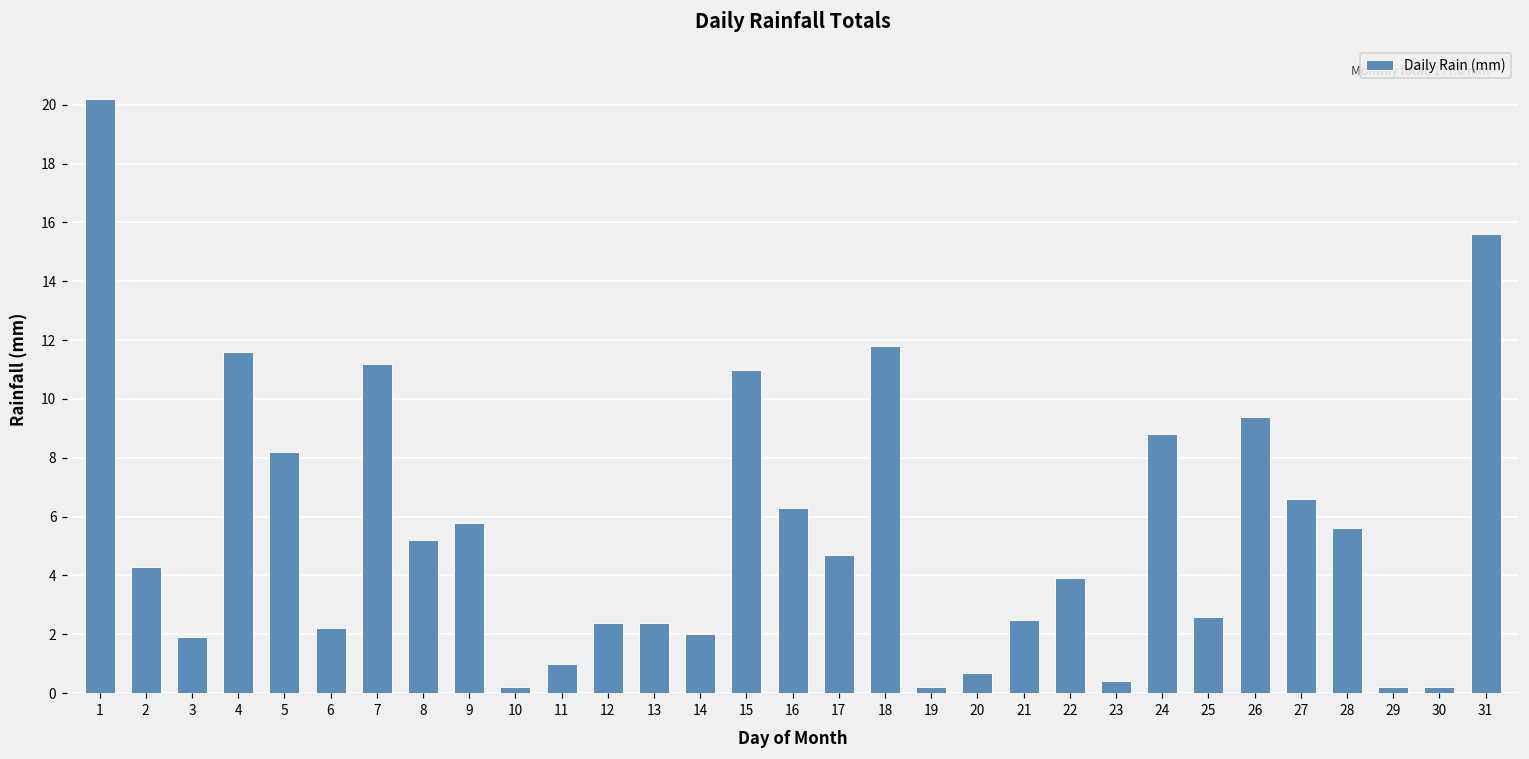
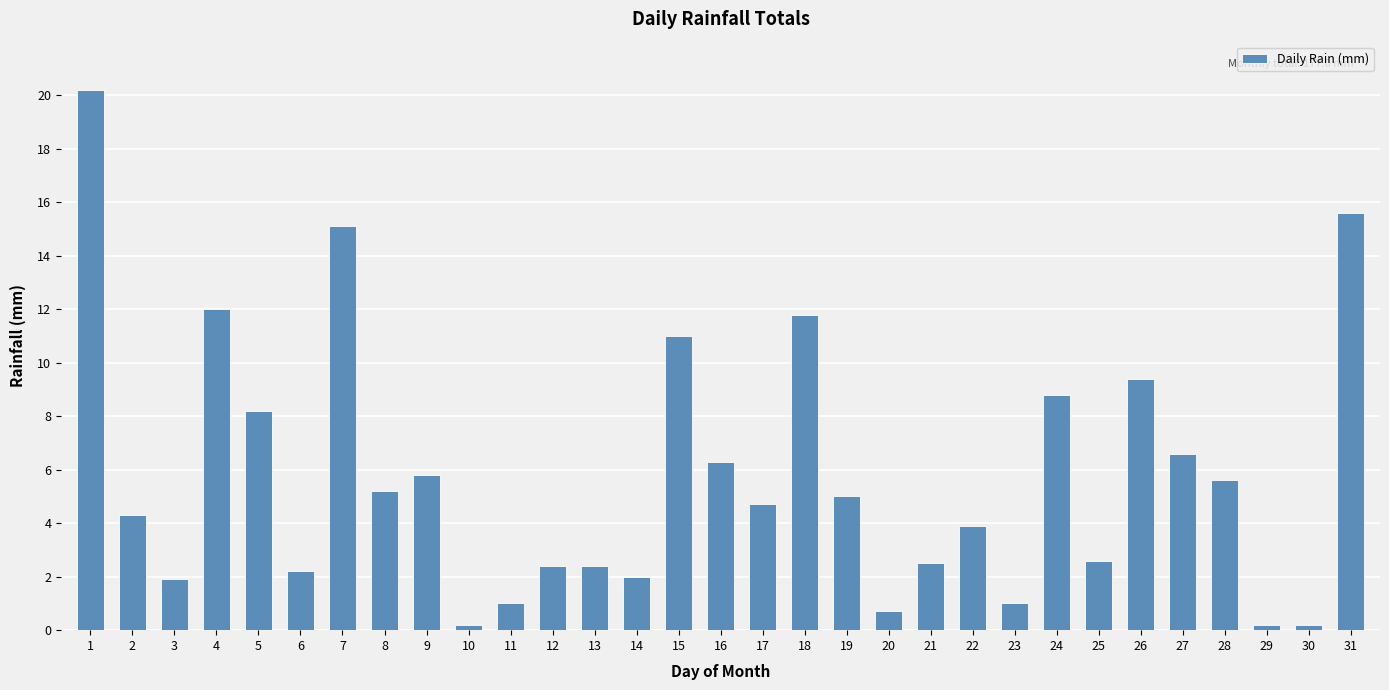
  {
    "1": 20.2,
    "2": 4.3,
    "3": 1.9,
-   "4": 11.6,
+   "4": 12.0,
    "5": 8.2,
    "6": 2.2,
-   "7": 11.2,
+   "7": 15.1,
    "8": 5.2,
    "9": 5.8,
    "10": 0.2,
    "11": 1.0,
    "12": 2.4,
    "13": 2.4,
    "14": 2.0,
    "15": 11.0,
    "16": 6.3,
    "17": 4.7,
    "18": 11.8,
-   "19": 0.2,
+   "19": 5.0,
    "20": 0.7,
    "21": 2.5,
    "22": 3.9,
-   "23": 0.4,
+   "23": 1.0,
    "24": 8.8,
    "25": 2.6,
    "26": 9.4,
    "27": 6.6,
    "28": 5.6,
    "29": 0.2,
    "30": 0.2,
    "31": 15.6
  }
